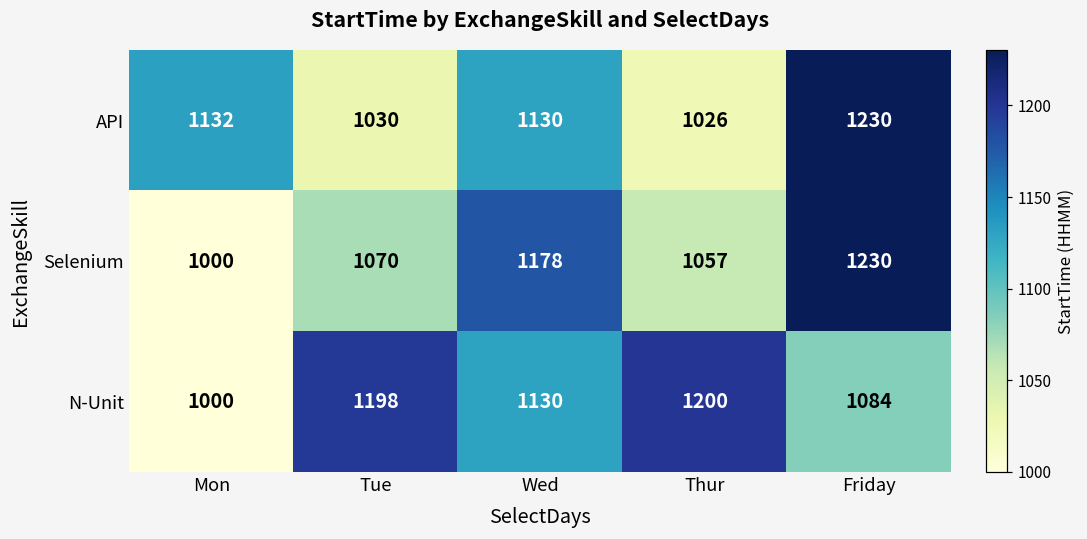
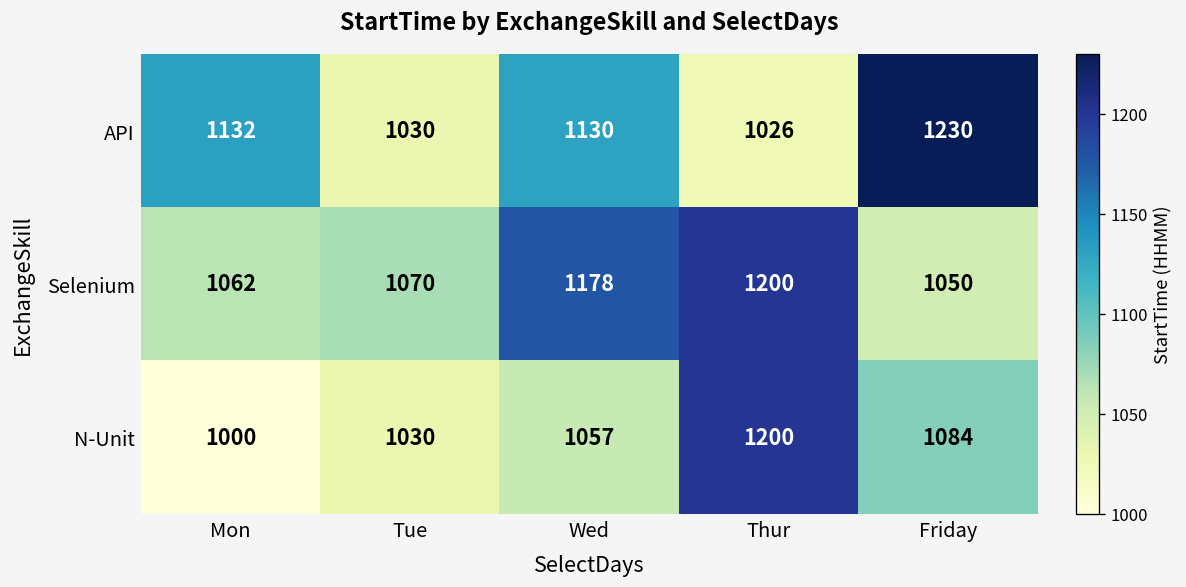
  {
    "API": {
      "Mon": 1132,
      "Tue": 1030,
      "Wed": 1130,
      "Thur": 1026,
      "Friday": 1230
    },
    "Selenium": {
-     "Mon": 1000,
+     "Mon": 1062,
      "Tue": 1070,
      "Wed": 1178,
-     "Thur": 1057,
-     "Friday": 1230
+     "Thur": 1200,
+     "Friday": 1050
    },
    "N-Unit": {
      "Mon": 1000,
-     "Tue": 1198,
-     "Wed": 1130,
+     "Tue": 1030,
+     "Wed": 1057,
      "Thur": 1200,
      "Friday": 1084
    }
  }
